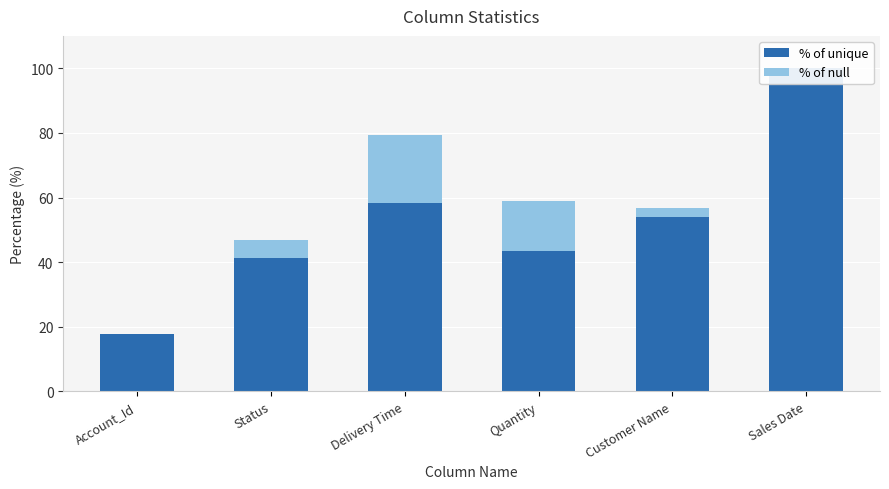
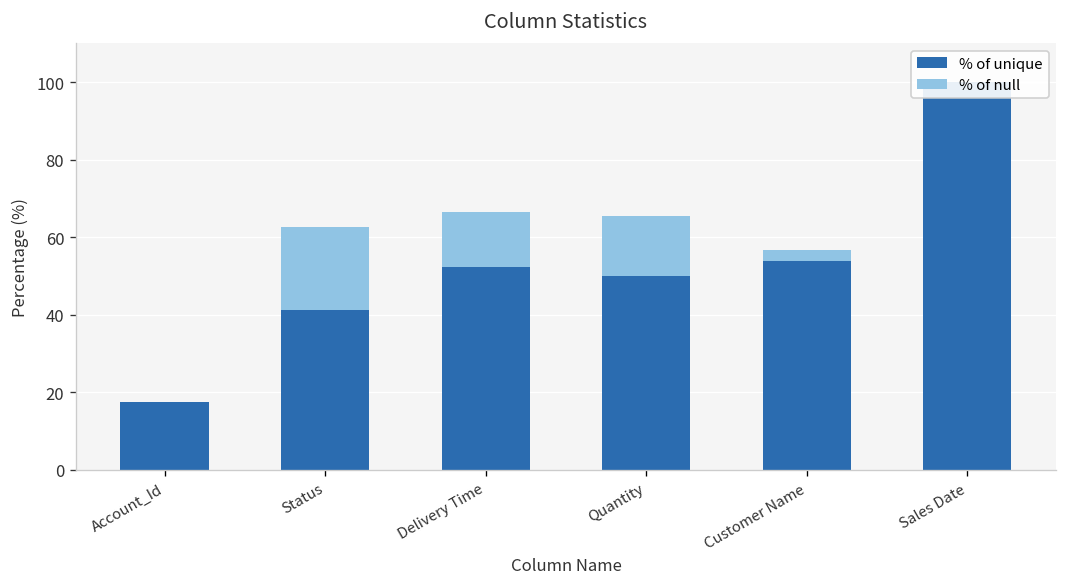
  {
    "% of unique": {
      "Account_Id": 18,
      "Status": 41,
-     "Delivery Time": 58,
-     "Quantity": 44,
+     "Delivery Time": 52,
+     "Quantity": 50,
      "Customer Name": 54
    },
    "% of null": {
      "Account_Id": 0,
-     "Status": 5,
-     "Delivery Time": 21,
+     "Status": 21,
+     "Delivery Time": 14,
      "Quantity": 15,
      "Customer Name": 3
    }
  }
